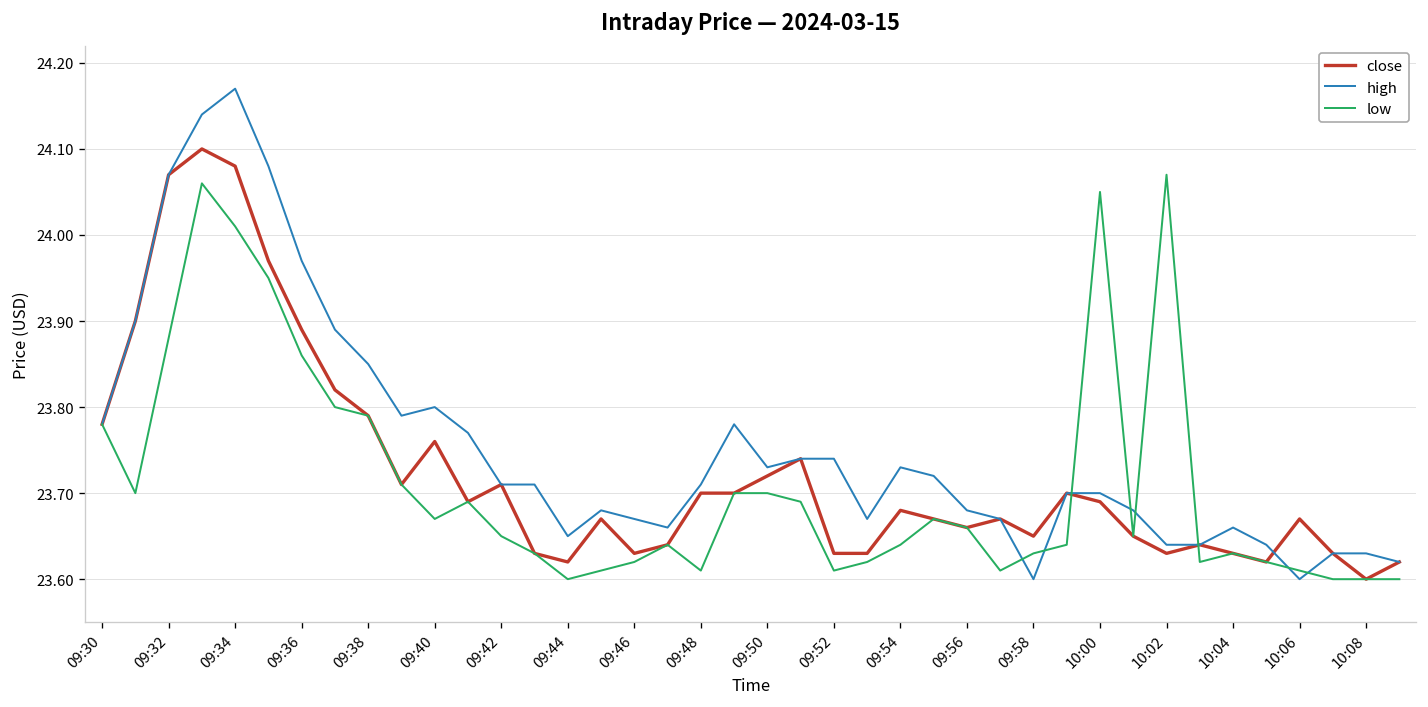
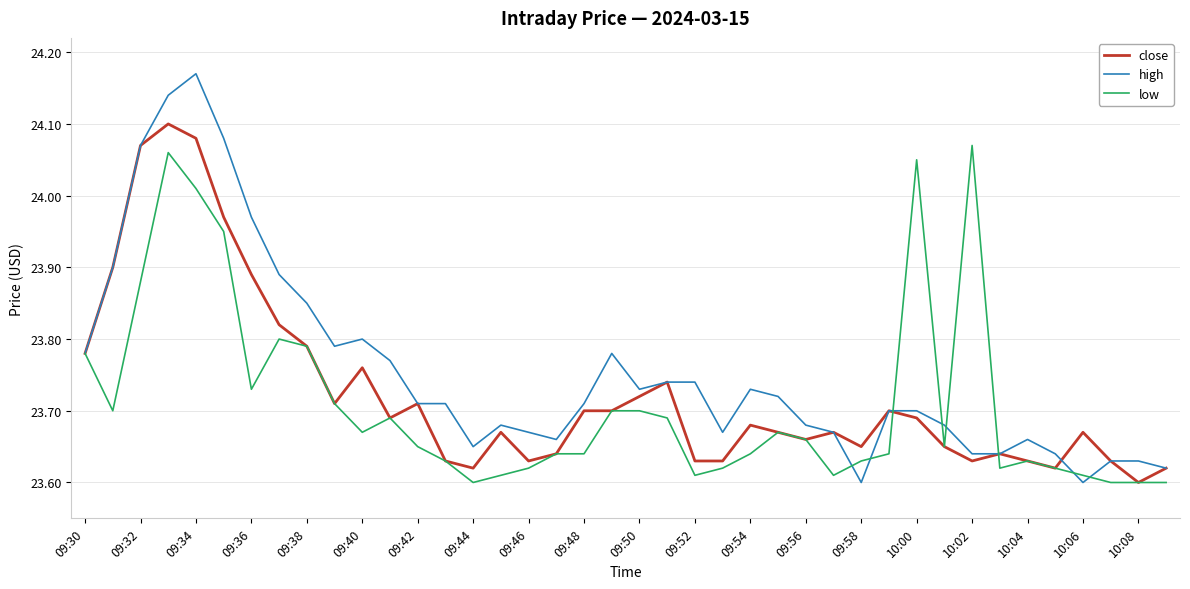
  {
    "close": {
      "09:34": 24.08,
      "09:36": 23.89,
      "09:40": 23.76,
      "09:44": 23.62,
      "09:46": 23.63,
      "09:48": 23.70,
      "09:50": 23.72,
      "09:52": 23.63,
      "09:54": 23.68,
      "09:58": 23.65,
      "10:00": 23.69,
      "10:02": 23.63,
      "10:06": 23.67
    },
    "high": {
      "09:34": 24.17,
      "09:36": 23.97,
      "09:38": 23.85,
      "09:40": 23.80,
      "09:44": 23.65,
      "09:46": 23.67,
      "09:48": 23.71,
      "09:50": 23.73,
      "09:52": 23.74,
      "09:54": 23.73,
      "09:56": 23.68,
      "09:58": 23.60,
      "10:00": 23.70,
      "10:02": 23.64,
      "10:04": 23.66,
      "10:06": 23.60,
      "10:08": 23.63
    },
    "low": {
      "09:32": 23.88,
      "09:34": 24.01,
-     "09:36": 23.86,
+     "09:36": 23.73,
      "09:40": 23.67,
      "09:42": 23.65,
      "09:44": 23.60,
      "09:46": 23.62,
-     "09:48": 23.61,
+     "09:48": 23.64,
      "09:50": 23.70,
      "09:52": 23.61,
      "09:54": 23.64,
      "09:58": 23.63,
      "10:00": 24.05,
      "10:02": 24.07,
      "10:06": 23.61
    }
  }
